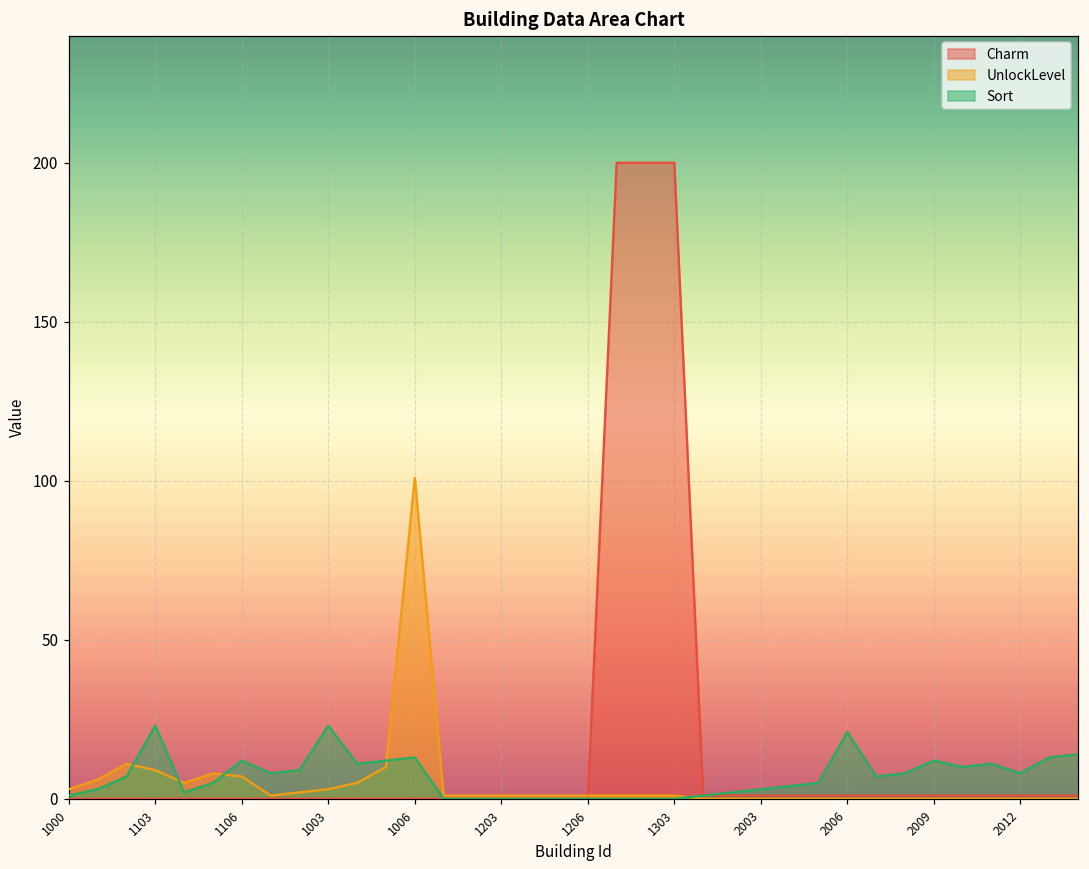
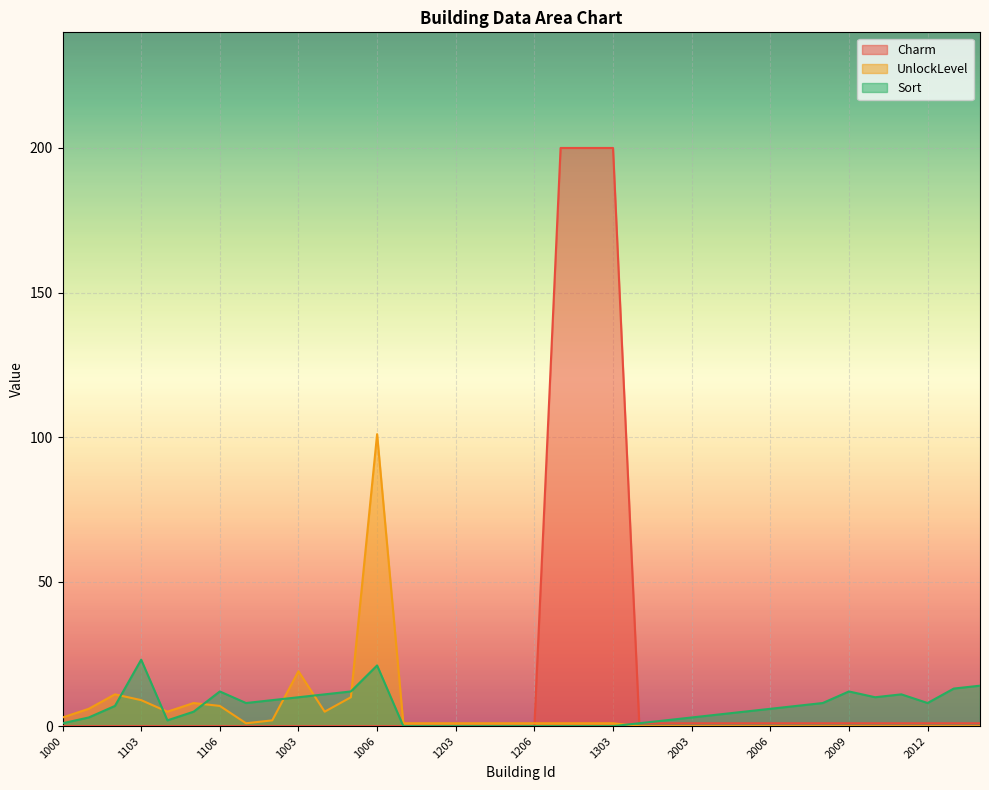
  {
    "Charm": {
      "1000": 0,
      "1103": 0,
      "1106": 0,
      "1003": 0,
      "1006": 0,
      "1303": 200,
      "2003": 1,
      "2006": 1,
      "2009": 1,
      "2012": 1
    },
    "UnlockLevel": {
      "1000": 3,
      "1103": 9,
      "1106": 7,
-     "1003": 3,
+     "1003": 19,
      "1006": 101,
      "1203": 1,
      "1206": 1,
      "1303": 1,
      "2003": 0,
      "2006": 0,
      "2009": 0,
      "2012": 0
    },
    "Sort": {
      "1000": 1,
      "1103": 23,
      "1106": 12,
-     "1003": 23,
-     "1006": 13,
+     "1003": 10,
+     "1006": 21,
      "1303": 0,
      "2003": 3,
-     "2006": 21,
+     "2006": 6,
      "2009": 12,
      "2012": 8
    }
  }
